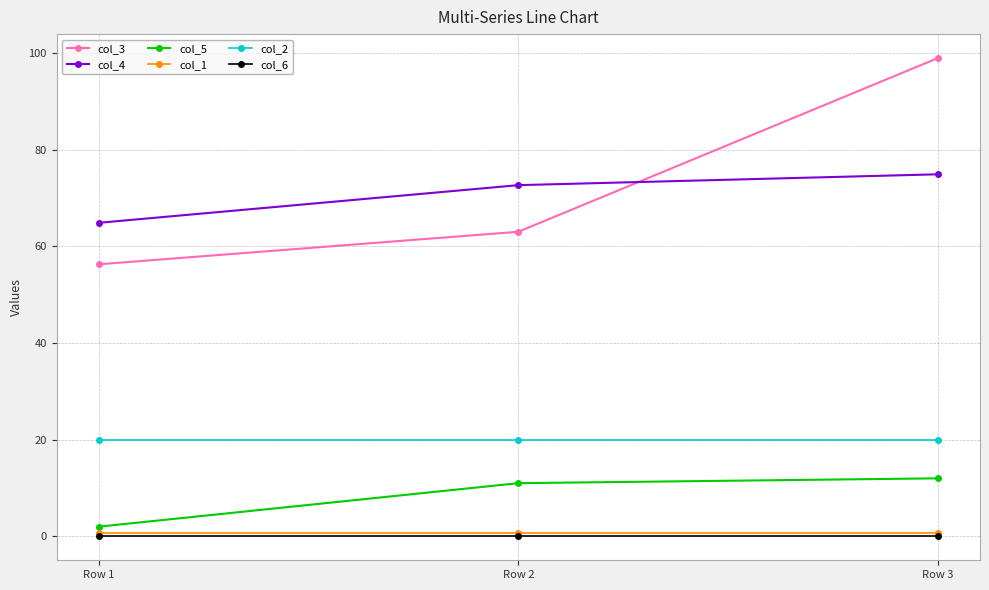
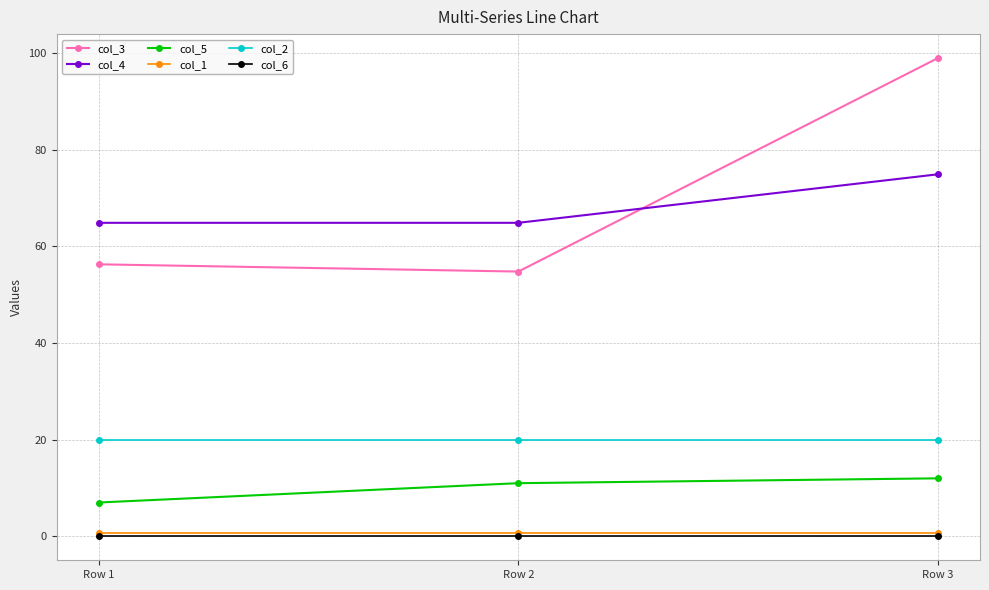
  {
    "col_3": {
      "Row 1": 56,
-     "Row 2": 63,
+     "Row 2": 55,
      "Row 3": 99
    },
    "col_4": {
      "Row 1": 65,
-     "Row 2": 73,
+     "Row 2": 65,
      "Row 3": 75
    },
    "col_5": {
-     "Row 1": 2,
+     "Row 1": 7,
      "Row 2": 11,
      "Row 3": 12
    },
    "col_1": {
      "Row 1": 1,
      "Row 2": 1,
      "Row 3": 1
    },
    "col_2": {
      "Row 1": 20,
      "Row 2": 20,
      "Row 3": 20
    },
    "col_6": {
      "Row 1": 0,
      "Row 2": 0,
      "Row 3": 0
    }
  }
